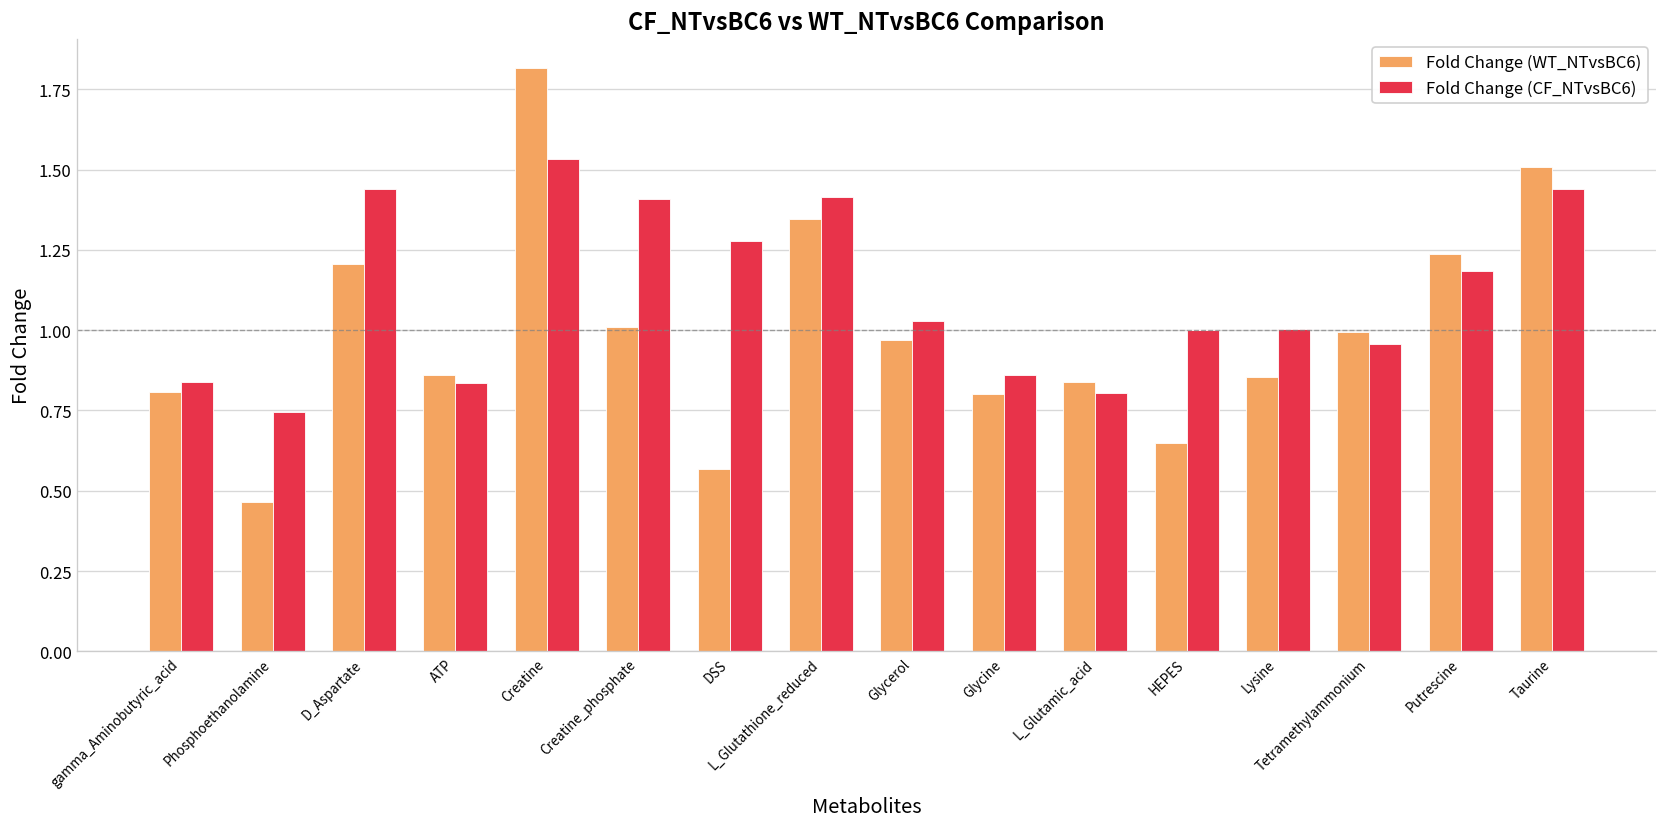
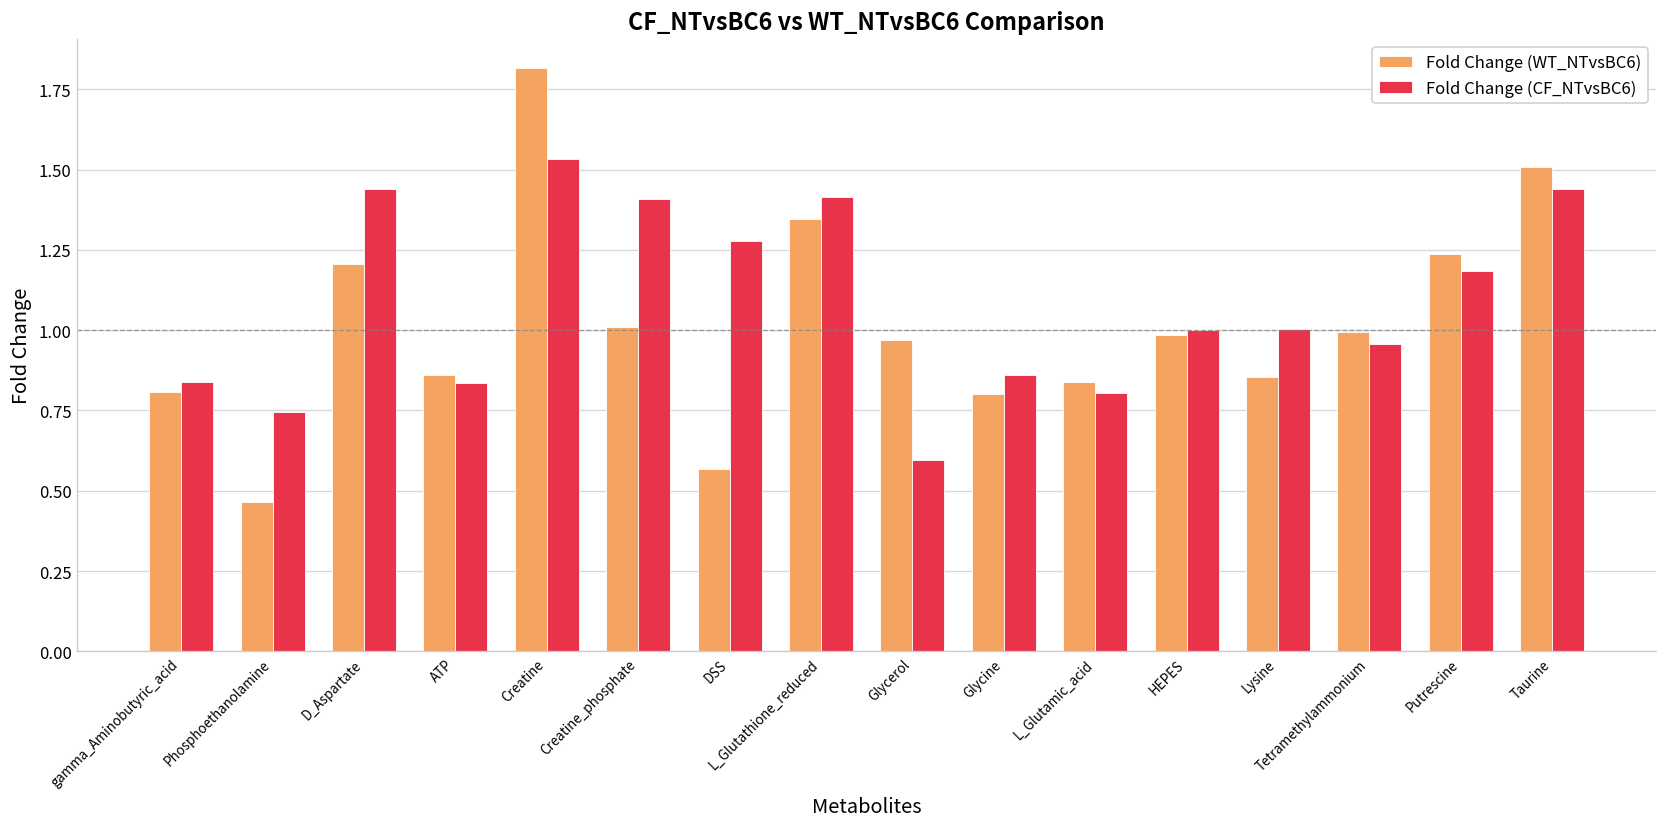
  {
    "Fold Change (WT_NTvsBC6)": {
      "gamma_Aminobutyric_acid": 0.81,
      "Phosphoethanolamine": 0.47,
      "D_Aspartate": 1.21,
      "ATP": 0.86,
      "Creatine": 1.82,
      "Creatine_phosphate": 1.01,
      "DSS": 0.57,
      "L_Glutathione_reduced": 1.35,
      "Glycerol": 0.97,
      "Glycine": 0.80,
      "L_Glutamic_acid": 0.84,
-     "HEPES": 0.65,
+     "HEPES": 0.98,
      "Lysine": 0.85,
      "Tetramethylammonium": 0.99,
      "Putrescine": 1.24,
      "Taurine": 1.51
    },
    "Fold Change (CF_NTvsBC6)": {
      "gamma_Aminobutyric_acid": 0.84,
      "Phosphoethanolamine": 0.75,
      "D_Aspartate": 1.44,
      "ATP": 0.84,
      "Creatine": 1.53,
      "Creatine_phosphate": 1.41,
      "DSS": 1.28,
      "L_Glutathione_reduced": 1.42,
-     "Glycerol": 1.03,
+     "Glycerol": 0.60,
      "Glycine": 0.86,
      "L_Glutamic_acid": 0.80,
      "HEPES": 1.00,
      "Lysine": 1.00,
      "Tetramethylammonium": 0.96,
      "Putrescine": 1.18,
      "Taurine": 1.44
    }
  }
